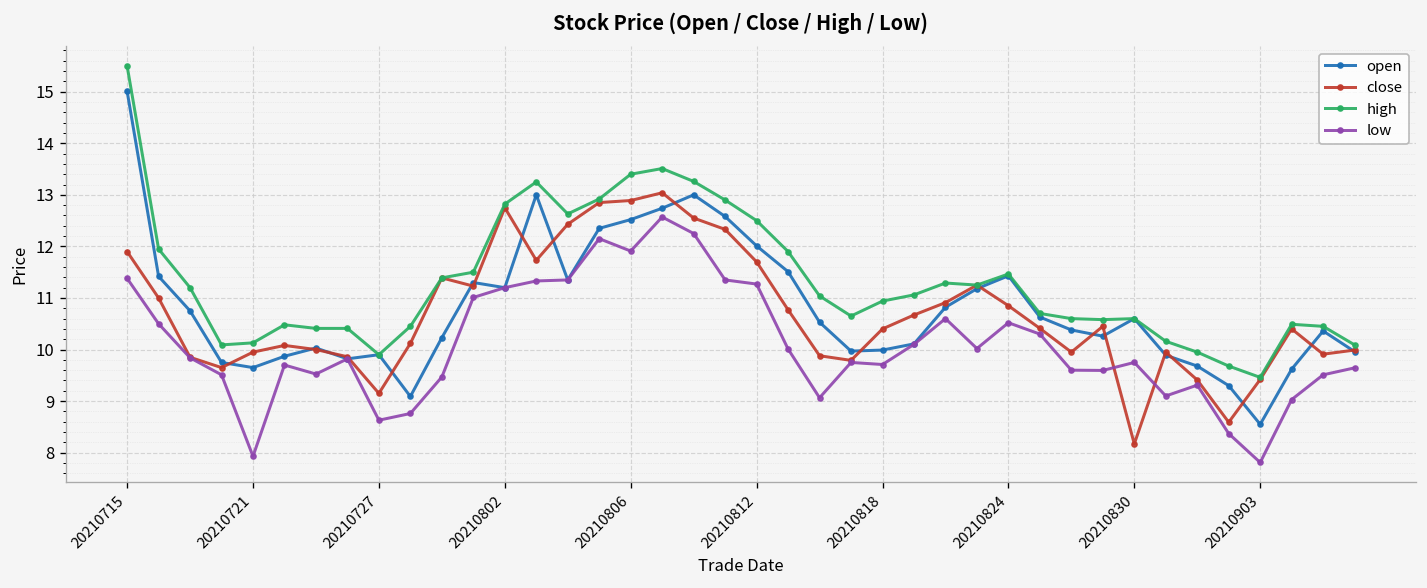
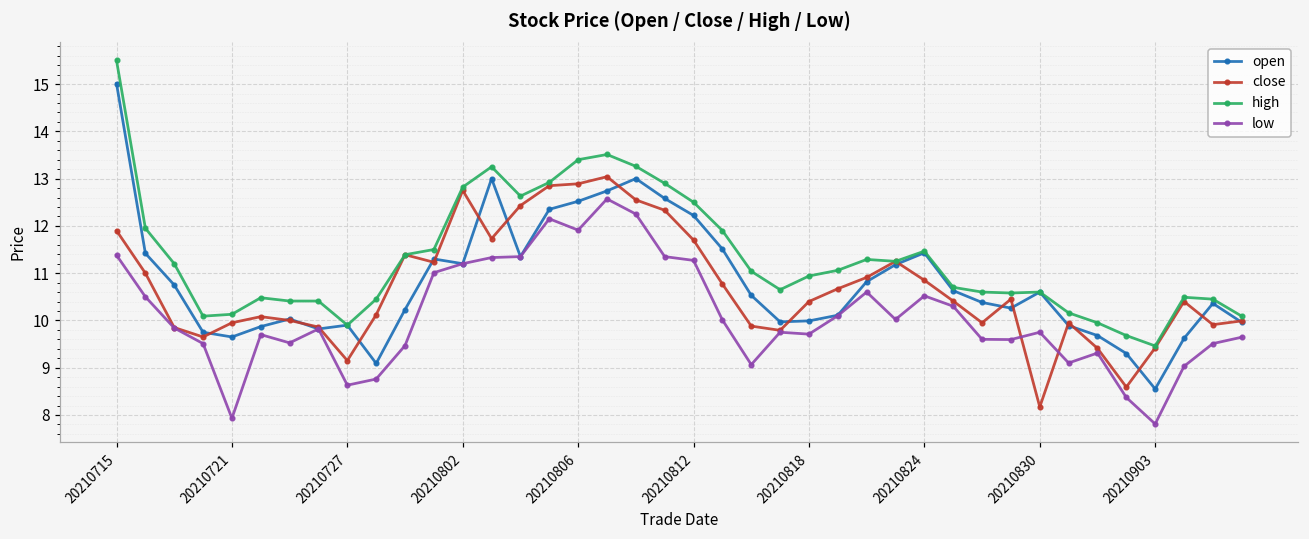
  {
    "open": {
      "20210715": 15.0,
      "20210721": 9.7,
      "20210806": 12.5,
-     "20210812": 12.0,
+     "20210812": 12.2,
      "20210818": 10.0,
      "20210903": 8.6
    },
    "close": {
      "20210715": 11.9,
      "20210721": 10.0,
      "20210727": 9.2,
      "20210802": 12.8,
      "20210806": 12.9,
      "20210812": 11.7,
      "20210818": 10.4,
      "20210824": 10.9,
      "20210830": 8.2
    },
    "high": {
      "20210715": 15.5,
      "20210721": 10.1,
      "20210802": 12.8,
      "20210806": 13.4,
      "20210812": 12.5,
      "20210818": 10.9
    },
    "low": {
      "20210715": 11.4,
      "20210721": 7.9,
      "20210727": 8.6,
      "20210806": 11.9,
      "20210812": 11.3,
      "20210818": 9.7,
      "20210824": 10.5,
      "20210830": 9.8,
      "20210903": 7.8
    }
  }
